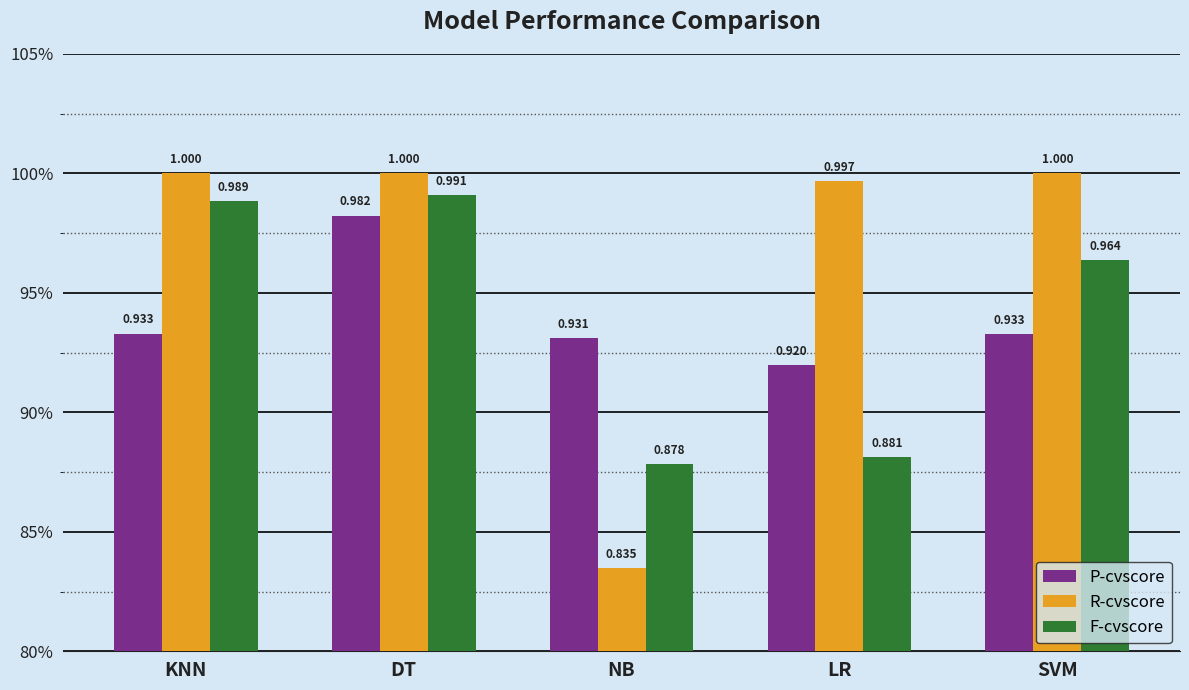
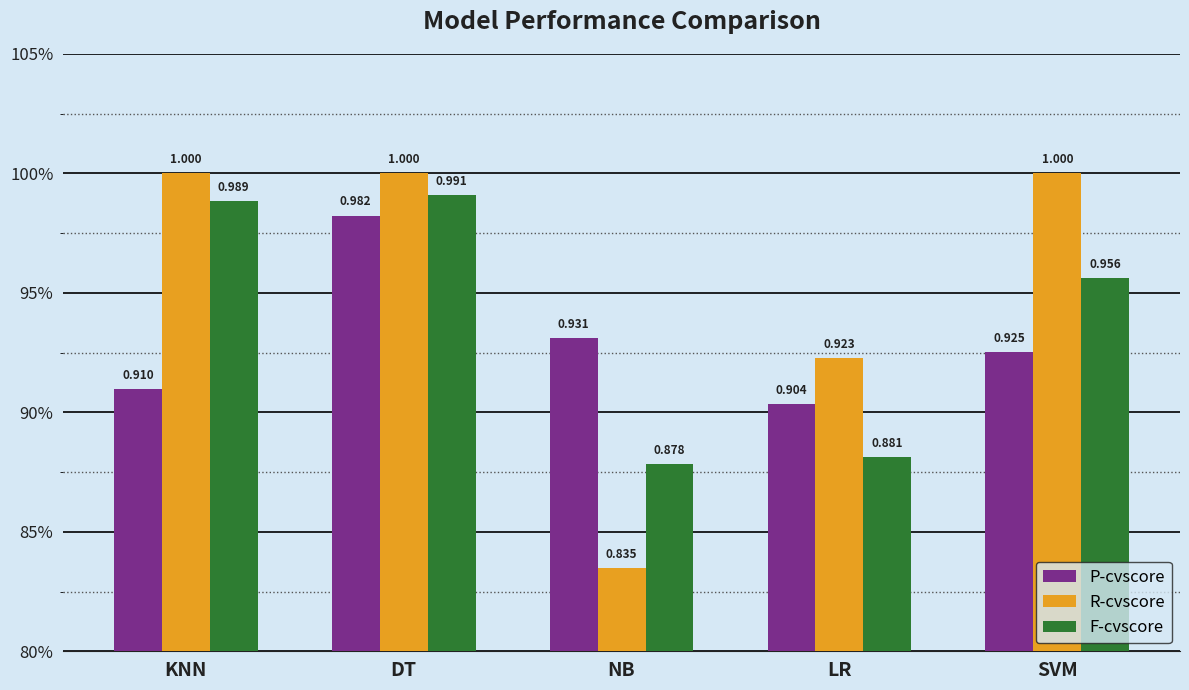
  {
    "P-cvscore": {
-     "KNN": 0.933,
+     "KNN": 0.910,
      "DT": 0.982,
      "NB": 0.931,
-     "LR": 0.920,
-     "SVM": 0.933
+     "LR": 0.904,
+     "SVM": 0.925
    },
    "R-cvscore": {
      "KNN": 1.000,
      "DT": 1.000,
      "NB": 0.835,
-     "LR": 0.997,
+     "LR": 0.923,
      "SVM": 1.000
    },
    "F-cvscore": {
      "KNN": 0.989,
      "DT": 0.991,
      "NB": 0.878,
      "LR": 0.881,
-     "SVM": 0.964
+     "SVM": 0.956
    }
  }
